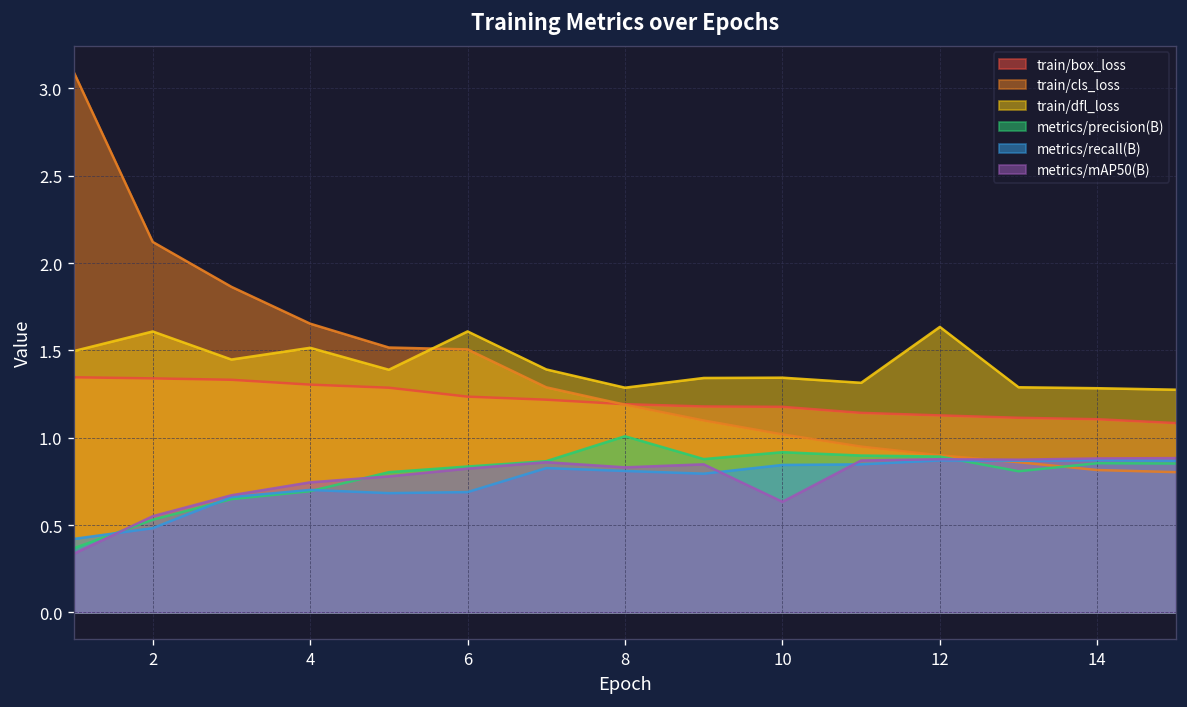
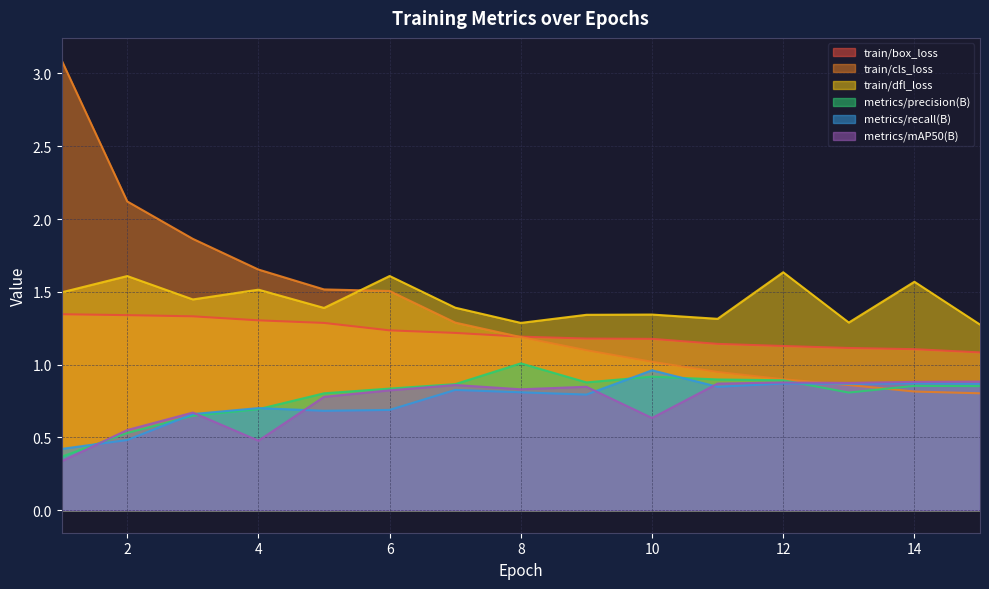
  {
    "train/dfl_loss": {
      "2": 1.61,
      "4": 1.52,
      "6": 1.61,
      "8": 1.29,
      "10": 1.34,
      "12": 1.63,
-     "14": 1.28
+     "14": 1.57
    },
    "metrics/precision(B)": {
      "2": 0.53,
      "8": 1.01,
      "10": 0.92
    },
    "metrics/recall(B)": {
      "2": 0.48,
      "6": 0.69,
      "8": 0.81,
-     "10": 0.84
+     "10": 0.96
    },
    "metrics/mAP50(B)": {
      "2": 0.55,
-     "4": 0.74,
+     "4": 0.48,
      "8": 0.83,
      "10": 0.63
    }
  }
